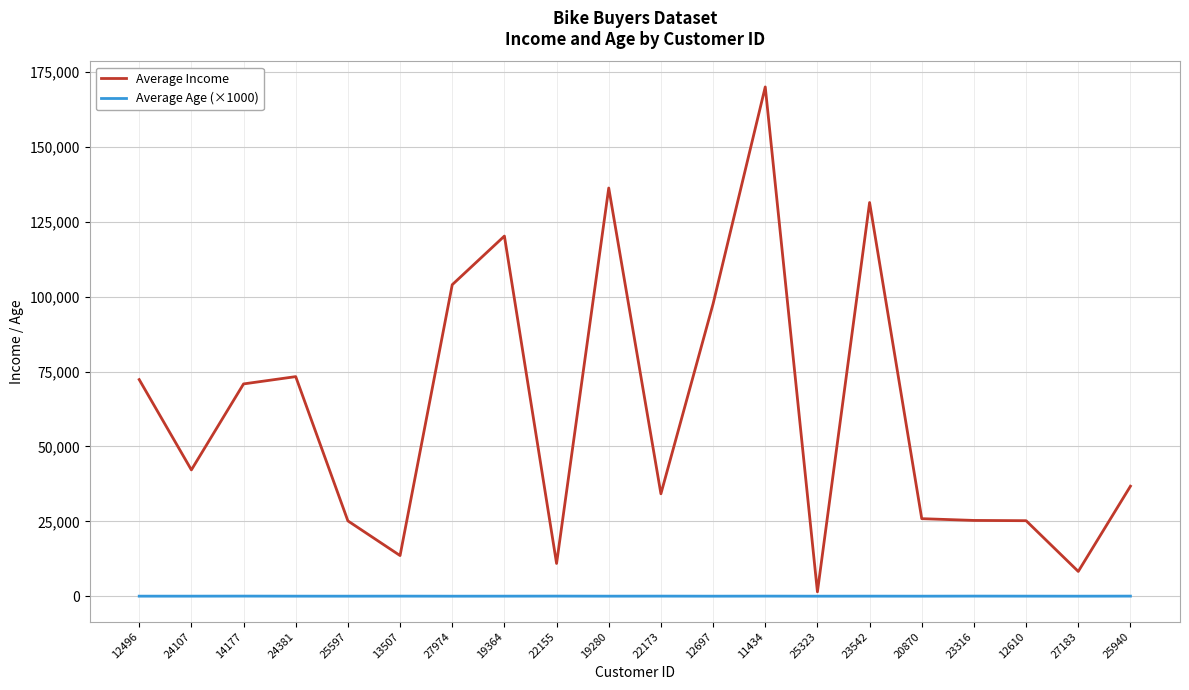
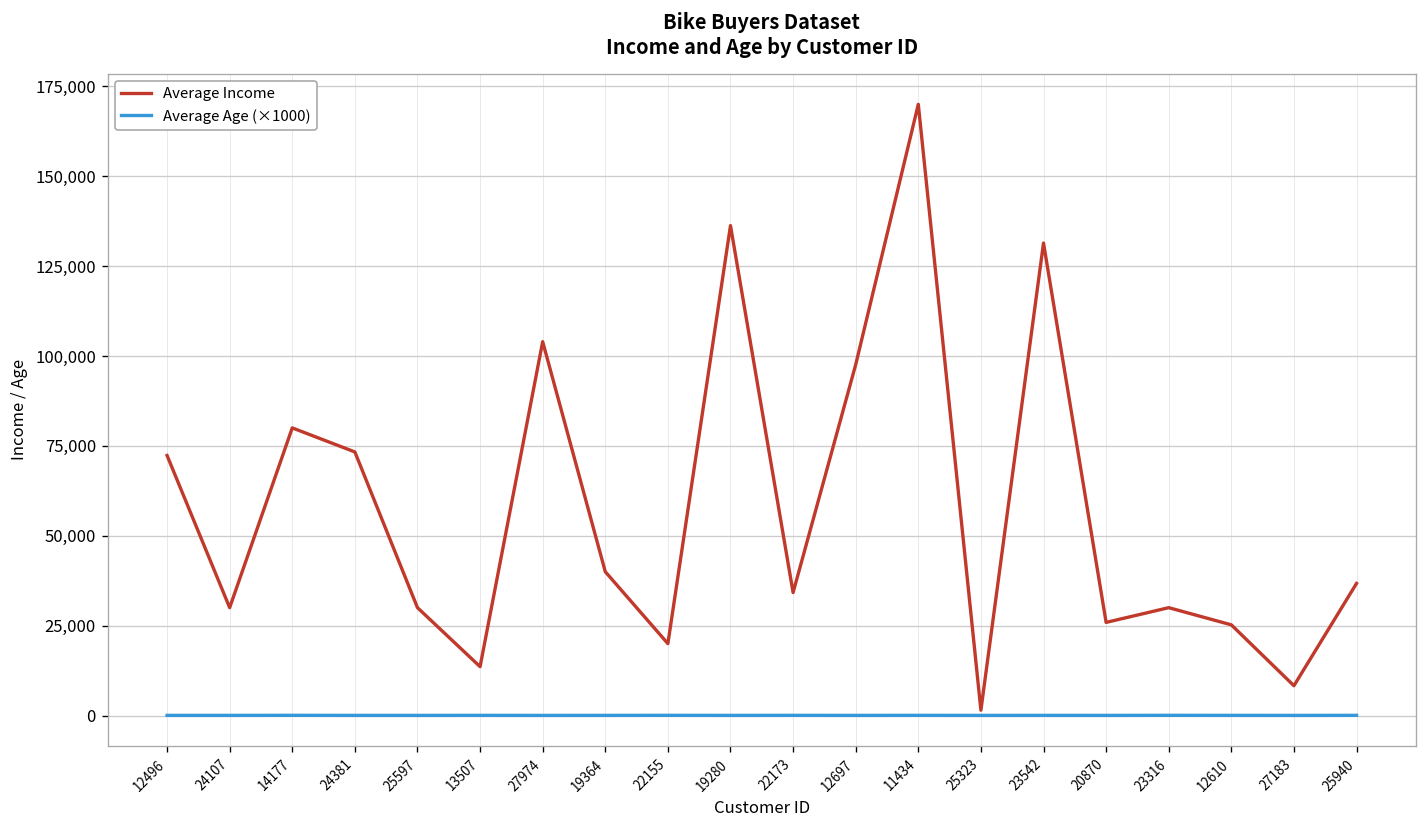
  {
    "Average Income": {
      "12496": "72,000",
-     "24107": "42,000",
-     "14177": "71,000",
+     "24107": "30,000",
+     "14177": "80,000",
      "24381": "73,000",
-     "25597": "25,000",
+     "25597": "30,000",
      "13507": "14,000",
      "27974": "104,000",
-     "19364": "120,000",
-     "22155": "11,000",
+     "19364": "40,000",
+     "22155": "20,000",
      "19280": "136,000",
      "22173": "34,000",
      "12697": "98,000",
      "11434": "170,000",
      "25323": "1,000",
      "23542": "131,000",
      "20870": "26,000",
-     "23316": "25,000",
+     "23316": "30,000",
      "12610": "25,000",
      "27183": "8,000",
      "25940": "37,000"
    },
    "Average Age (×1000)": {
      "12496": "0",
      "24107": "0",
      "14177": "0",
      "24381": "0",
      "25597": "0",
      "13507": "0",
      "27974": "0",
      "19364": "0",
      "22155": "0",
      "19280": "0",
      "22173": "0",
      "12697": "0",
      "11434": "0",
      "25323": "0",
      "23542": "0",
      "20870": "0",
      "23316": "0",
      "12610": "0",
      "27183": "0",
      "25940": "0"
    }
  }
